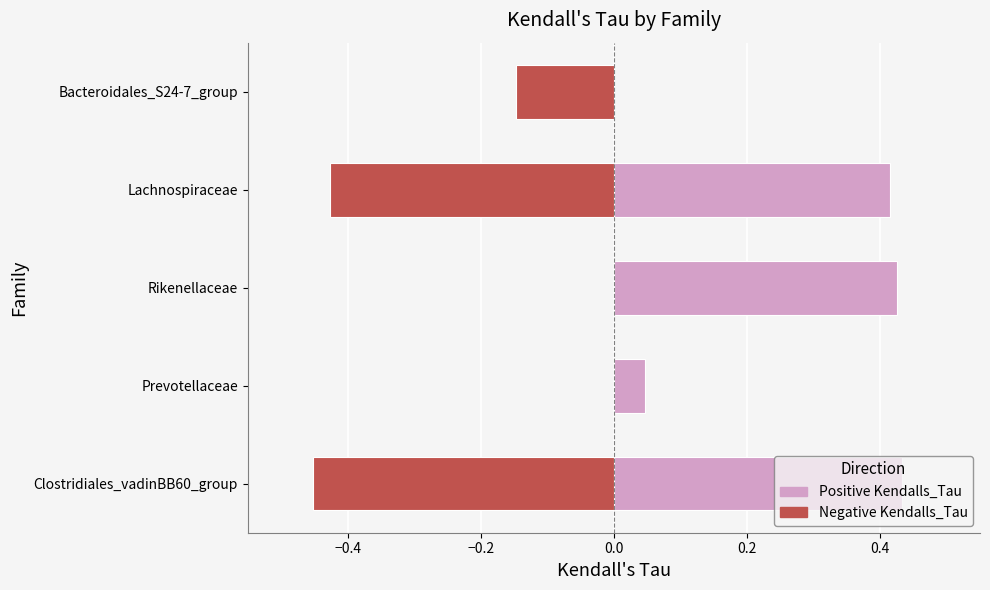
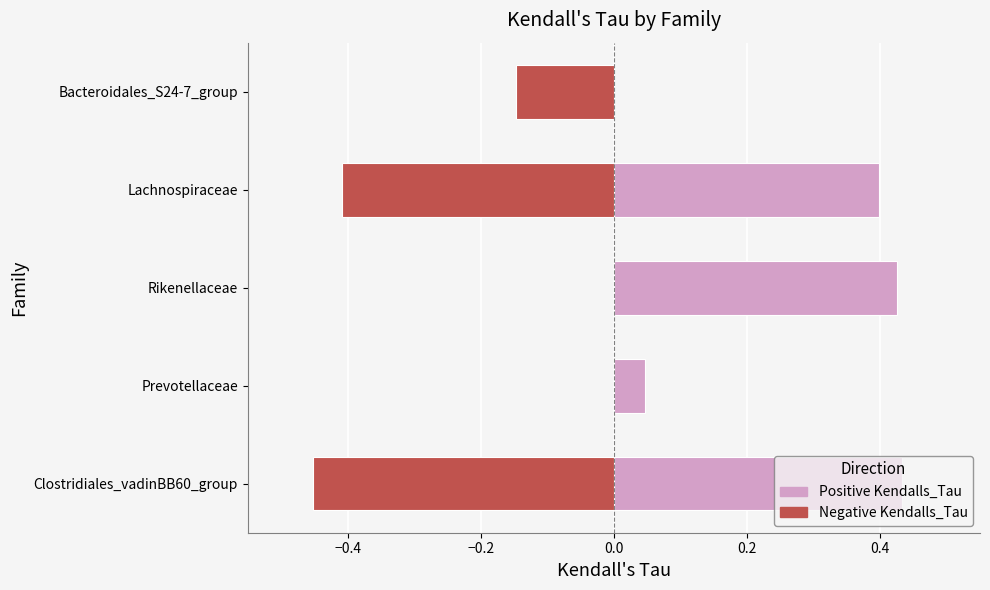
  {
    "Positive Kendalls_Tau": {
      "Bacteroidales_S24-7_group": 0.00,
-     "Lachnospiraceae": 0.41,
+     "Lachnospiraceae": 0.40,
      "Rikenellaceae": 0.42,
      "Prevotellaceae": 0.05
    },
    "Negative Kendalls_Tau": {
      "Bacteroidales_S24-7_group": -0.15,
-     "Lachnospiraceae": -0.43,
+     "Lachnospiraceae": -0.41,
      "Rikenellaceae": 0.00,
      "Prevotellaceae": 0.00,
      "Clostridiales_vadinBB60_group": -0.45
    }
  }
